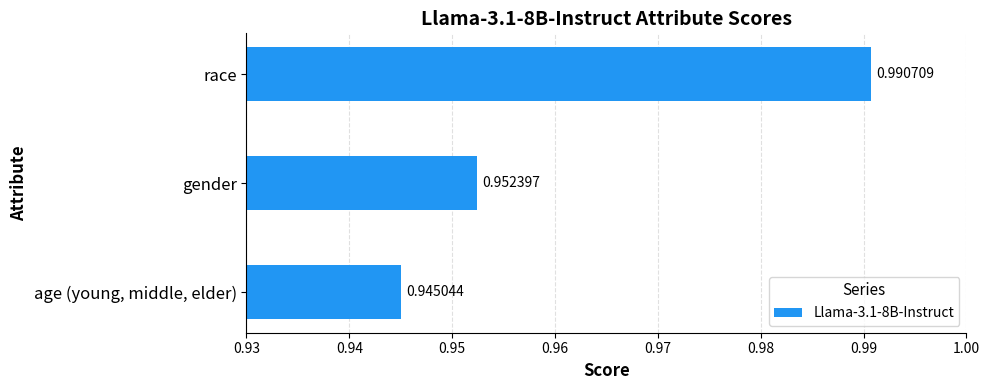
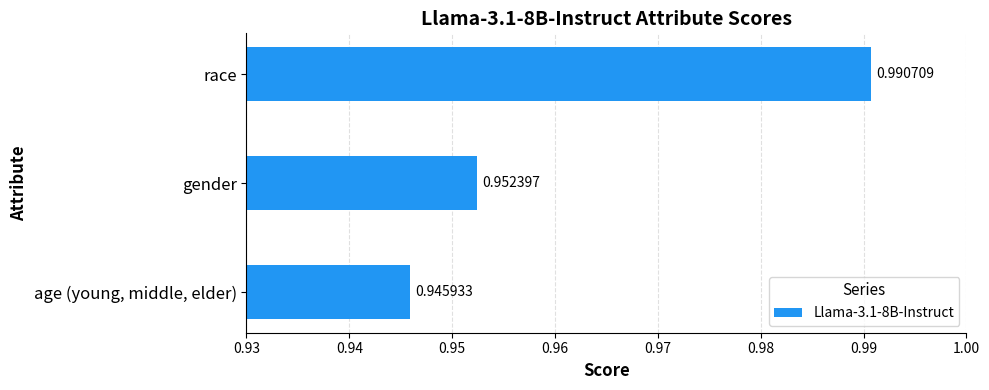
  {
    "race": 0.990709,
    "gender": 0.952397,
-   "age (young, middle, elder)": 0.945044
+   "age (young, middle, elder)": 0.945933
  }
